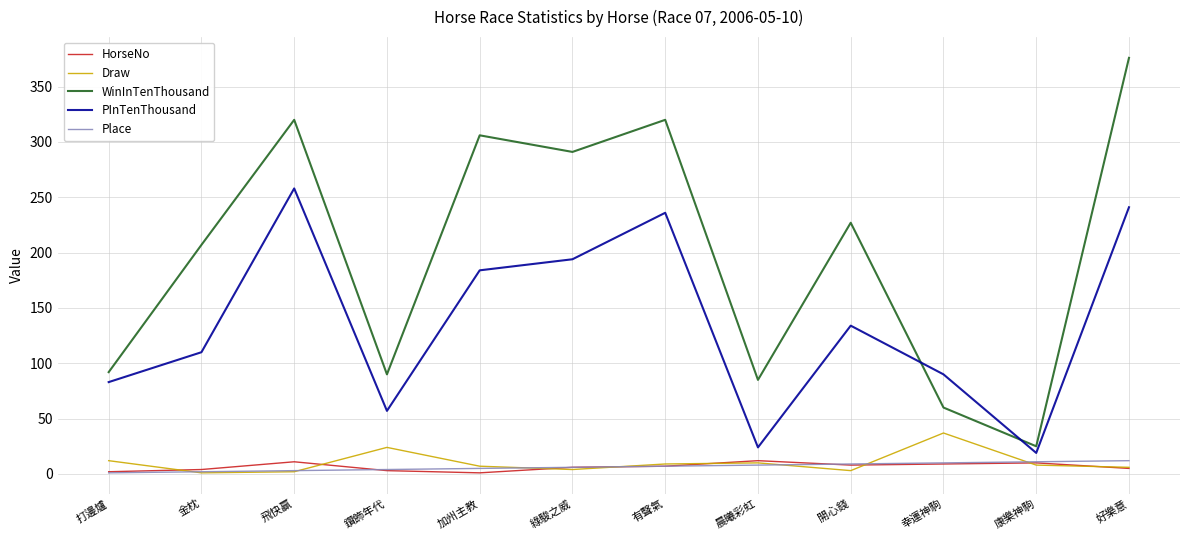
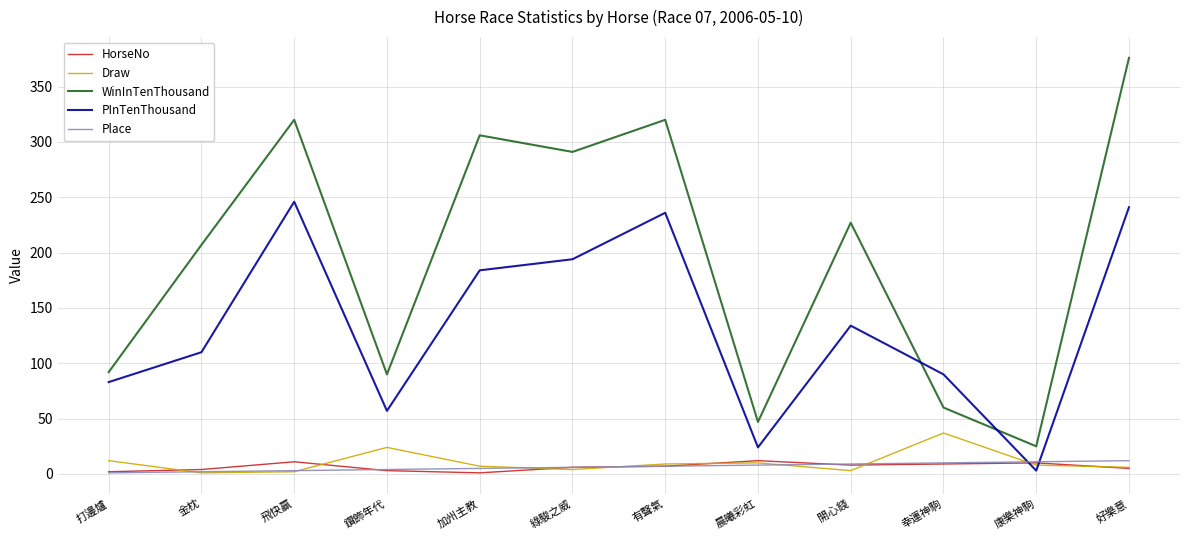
  {
    "HorseNo": {
      "飛快贏": 11,
      "加州主教": 1
    },
    "Draw": {
      "打邊爐": 12,
      "鑽飾年代": 24,
      "開心錢": 3,
      "幸運神駒": 37
    },
    "WinInTenThousand": {
      "打邊爐": 92,
      "金枕": 207,
      "飛快贏": 320,
      "鑽飾年代": 90,
      "加州主教": 306,
      "綠駿之威": 291,
      "有聲氣": 320,
-     "晨曦彩虹": 85,
+     "晨曦彩虹": 47,
      "開心錢": 227,
      "幸運神駒": 60,
      "康樂神駒": 25,
      "好樂意": 376
    },
    "PInTenThousand": {
      "打邊爐": 83,
      "金枕": 110,
-     "飛快贏": 258,
+     "飛快贏": 246,
      "鑽飾年代": 57,
      "加州主教": 184,
      "綠駿之威": 194,
      "有聲氣": 236,
      "晨曦彩虹": 24,
      "開心錢": 134,
      "幸運神駒": 90,
-     "康樂神駒": 19,
+     "康樂神駒": 3,
      "好樂意": 241
    },
    "Place": {
      "好樂意": 12
    }
  }
